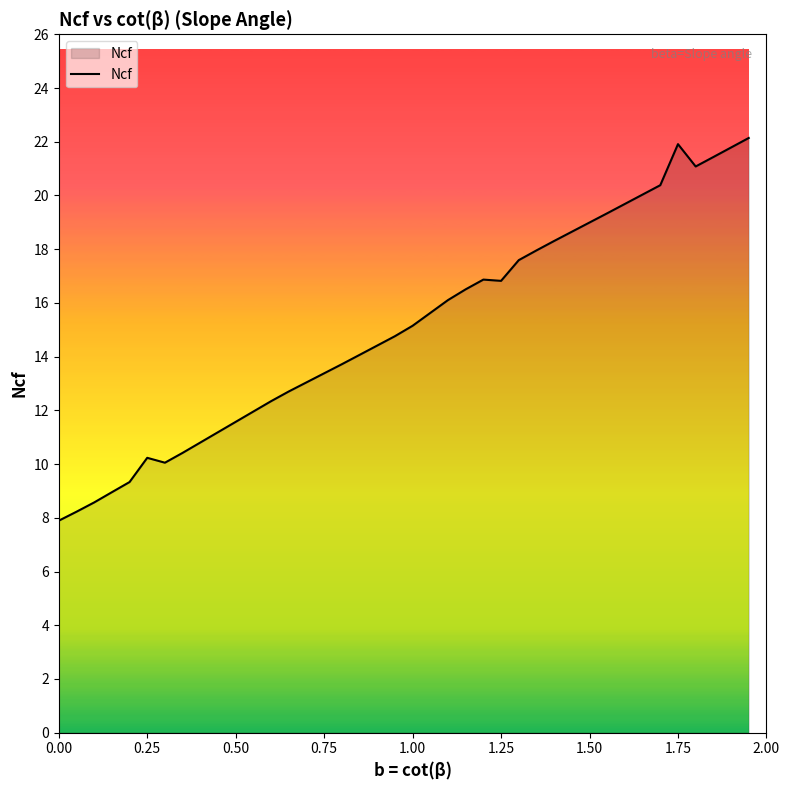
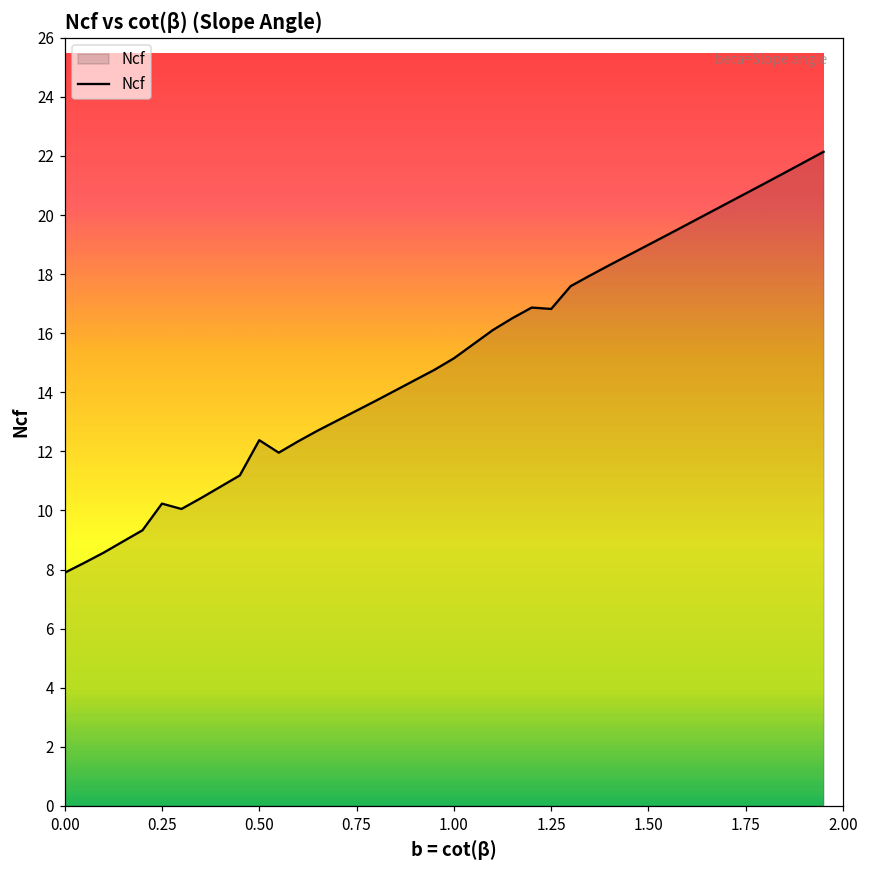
  {
    "0.00": 7.9,
    "0.25": 10.2,
-   "0.50": 11.6,
+   "0.50": 12.4,
    "0.75": 13.4,
    "1.00": 15.1,
    "1.25": 16.8,
    "1.50": 19.0,
-   "1.75": 21.9
+   "1.75": 20.7
  }
